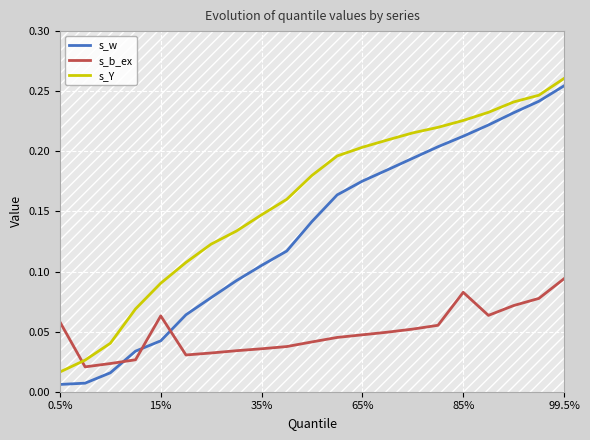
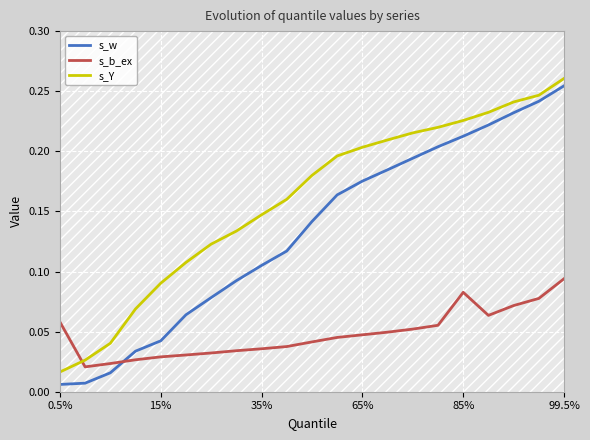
  {
    "s_w": {
      "0.5%": 0.006,
      "15%": 0.042,
      "35%": 0.105,
      "65%": 0.175,
      "85%": 0.213,
      "99.5%": 0.255
    },
    "s_b_ex": {
      "0.5%": 0.058,
-     "15%": 0.063,
+     "15%": 0.029,
      "35%": 0.036,
      "65%": 0.047,
      "85%": 0.083,
      "99.5%": 0.094
    },
    "s_Y": {
      "0.5%": 0.016,
      "15%": 0.090,
      "35%": 0.147,
      "65%": 0.203,
      "85%": 0.226,
      "99.5%": 0.261
    }
  }
